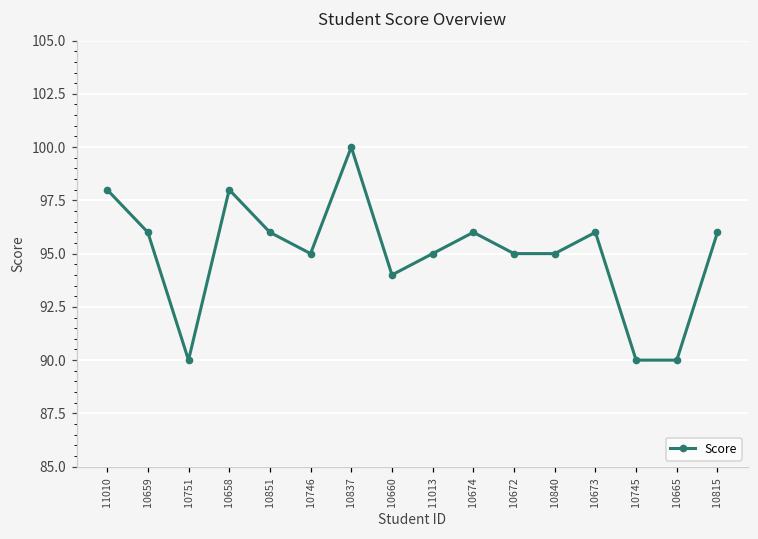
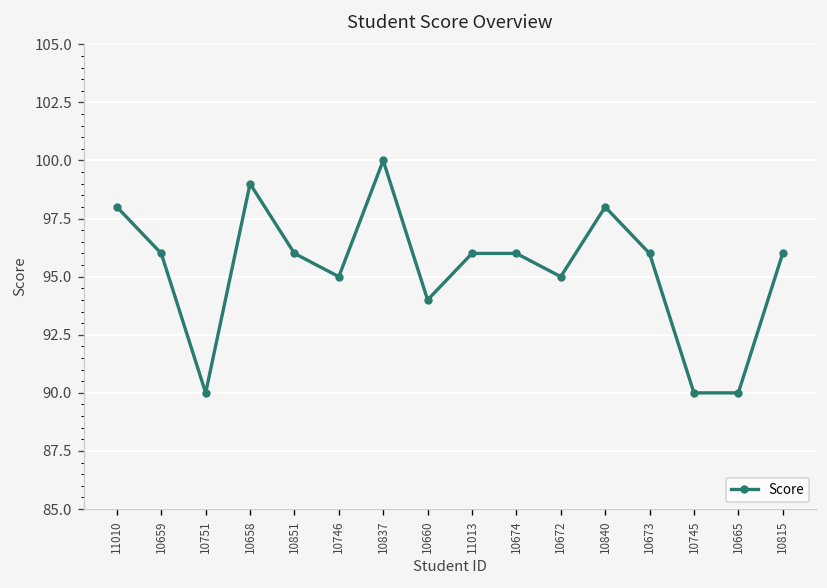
  {
    "11010": 98,
    "10659": 96,
    "10751": 90,
-   "10658": 98,
+   "10658": 99,
    "10851": 96,
    "10746": 95,
    "10837": 100,
    "10660": 94,
-   "11013": 95,
+   "11013": 96,
    "10674": 96,
    "10672": 95,
-   "10840": 95,
+   "10840": 98,
    "10673": 96,
    "10745": 90,
    "10665": 90,
    "10815": 96
  }
